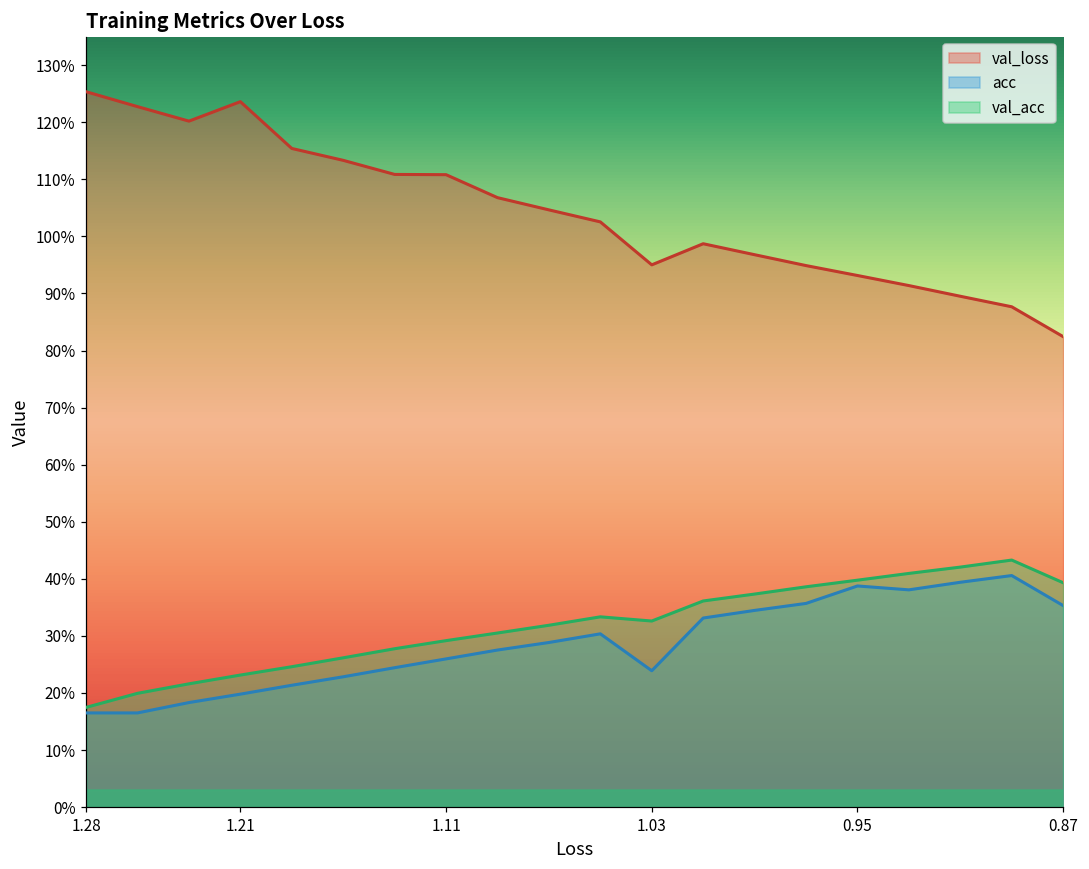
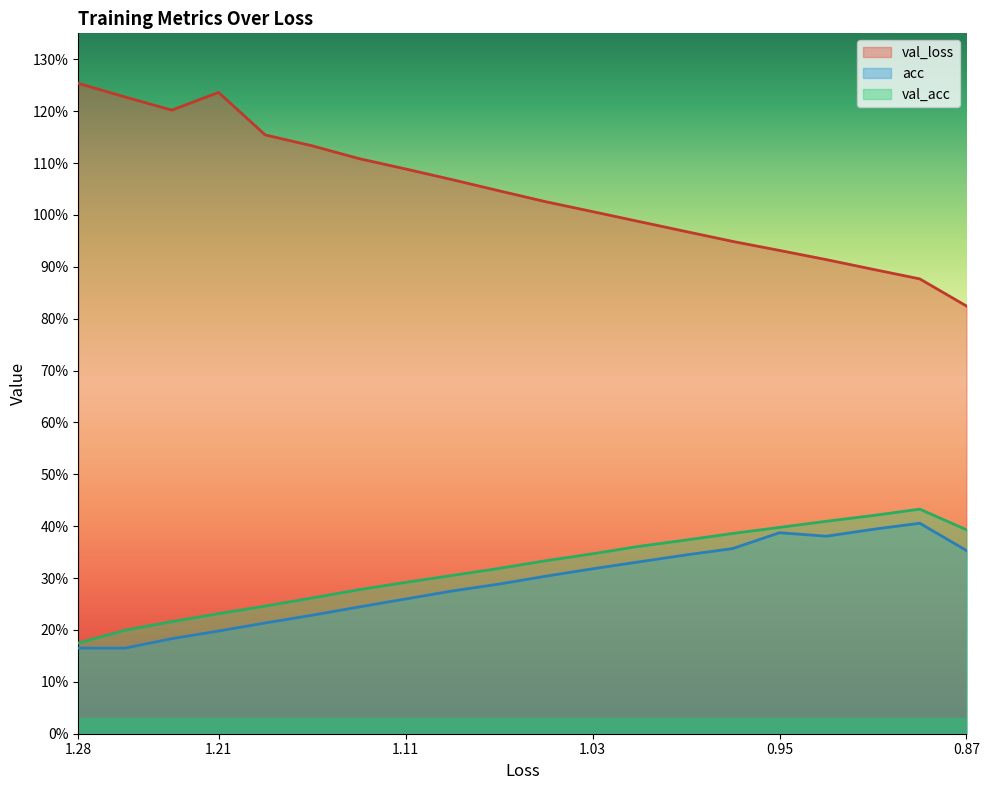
  {
    "val_loss": {
      "1.28": "125%",
      "1.21": "124%",
-     "1.11": "111%",
-     "1.03": "95%",
+     "1.11": "109%",
+     "1.03": "101%",
      "0.95": "93%",
      "0.87": "82%"
    },
    "acc": {
      "1.28": "17%",
      "1.21": "20%",
      "1.11": "26%",
-     "1.03": "24%",
+     "1.03": "32%",
      "0.95": "39%",
      "0.87": "35%"
    },
    "val_acc": {
      "1.28": "17%",
      "1.21": "23%",
      "1.11": "29%",
-     "1.03": "33%",
+     "1.03": "35%",
      "0.95": "40%",
      "0.87": "39%"
    }
  }
